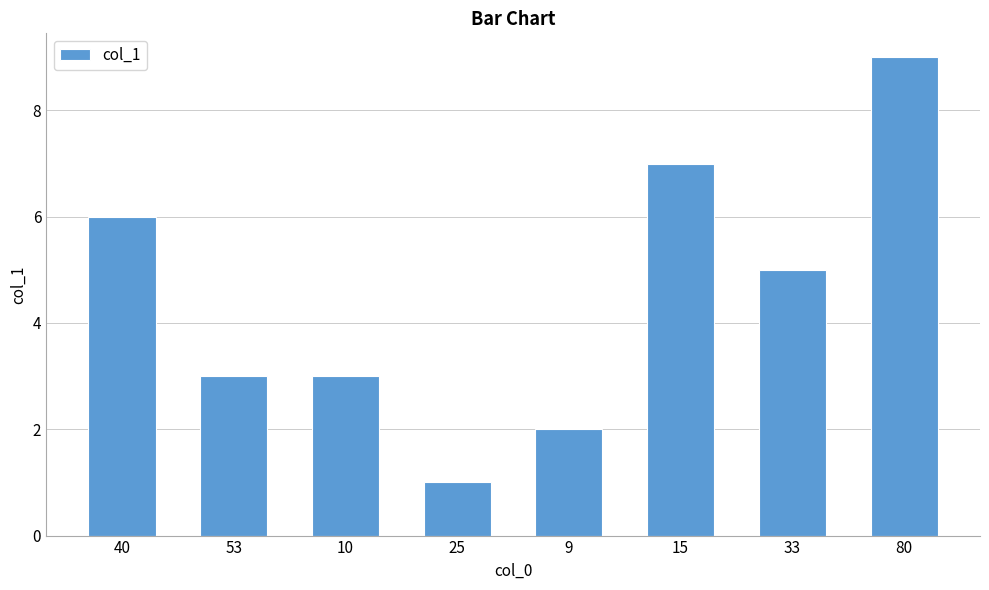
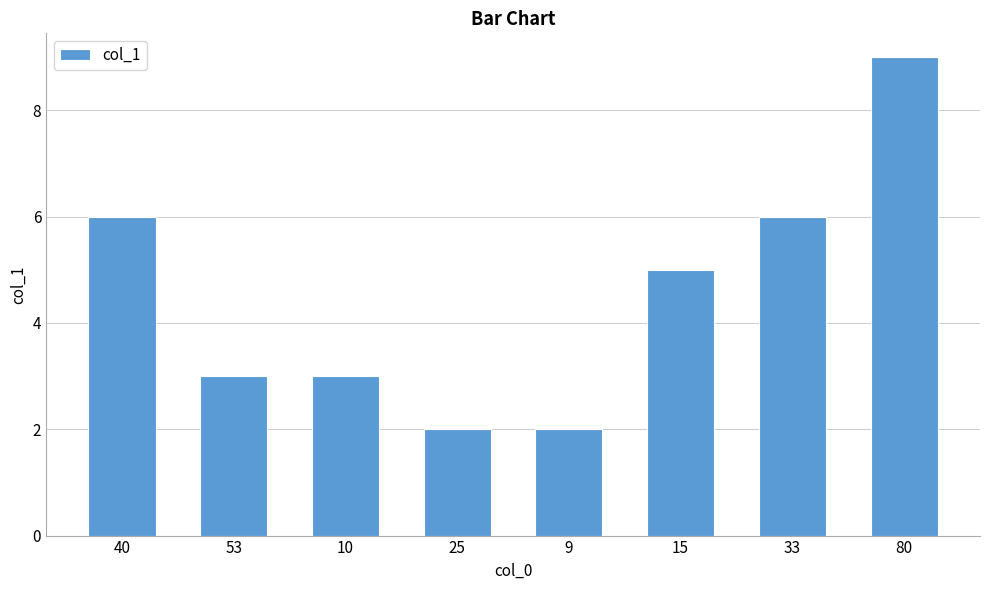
  {
    "40": 6,
    "53": 3,
    "10": 3,
-   "25": 1,
+   "25": 2,
    "9": 2,
-   "15": 7,
-   "33": 5,
+   "15": 5,
+   "33": 6,
    "80": 9
  }
